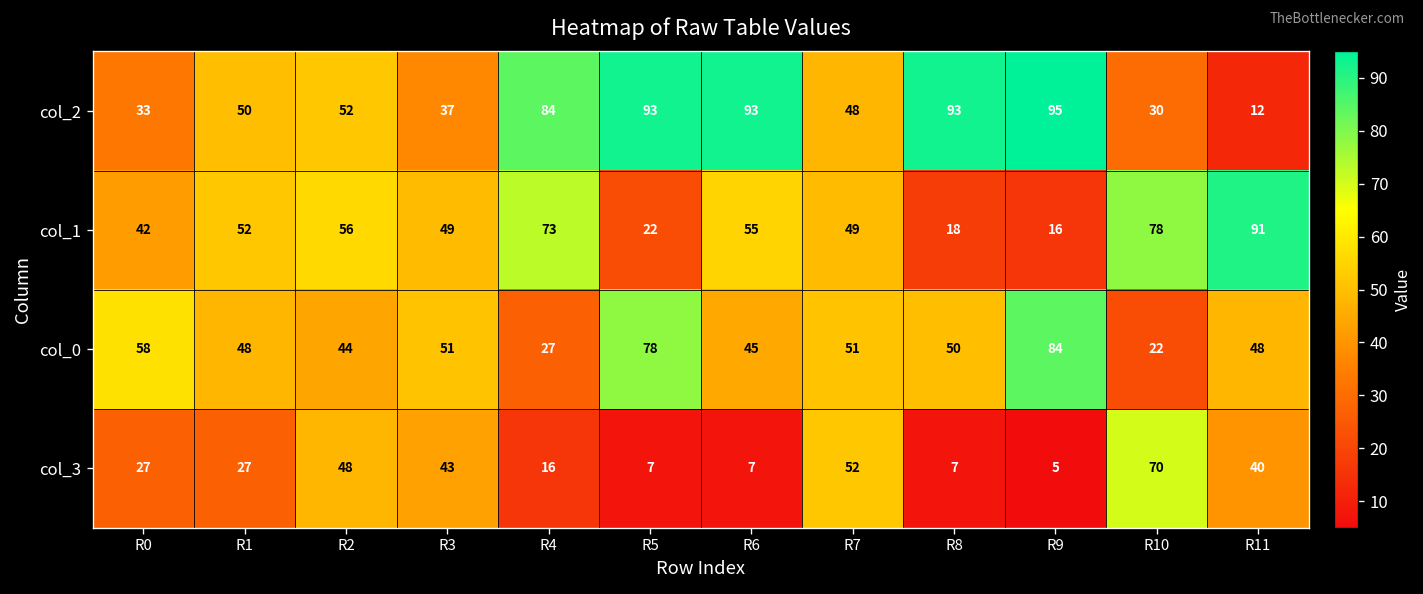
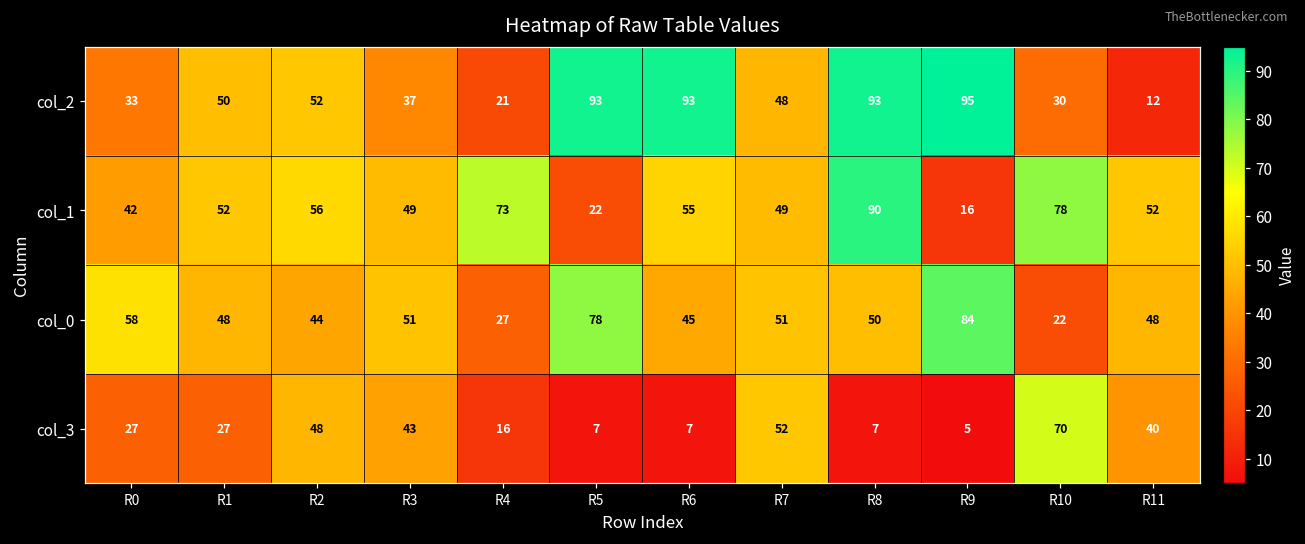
  {
    "col_2": {
      "R0": 33,
      "R1": 50,
      "R2": 52,
      "R3": 37,
-     "R4": 84,
+     "R4": 21,
      "R5": 93,
      "R6": 93,
      "R7": 48,
      "R8": 93,
      "R9": 95,
      "R10": 30,
      "R11": 12
    },
    "col_1": {
      "R0": 42,
      "R1": 52,
      "R2": 56,
      "R3": 49,
      "R4": 73,
      "R5": 22,
      "R6": 55,
      "R7": 49,
-     "R8": 18,
+     "R8": 90,
      "R9": 16,
      "R10": 78,
-     "R11": 91
+     "R11": 52
    },
    "col_0": {
      "R0": 58,
      "R1": 48,
      "R2": 44,
      "R3": 51,
      "R4": 27,
      "R5": 78,
      "R6": 45,
      "R7": 51,
      "R8": 50,
      "R9": 84,
      "R10": 22,
      "R11": 48
    },
    "col_3": {
      "R0": 27,
      "R1": 27,
      "R2": 48,
      "R3": 43,
      "R4": 16,
      "R5": 7,
      "R6": 7,
      "R7": 52,
      "R8": 7,
      "R9": 5,
      "R10": 70,
      "R11": 40
    }
  }
